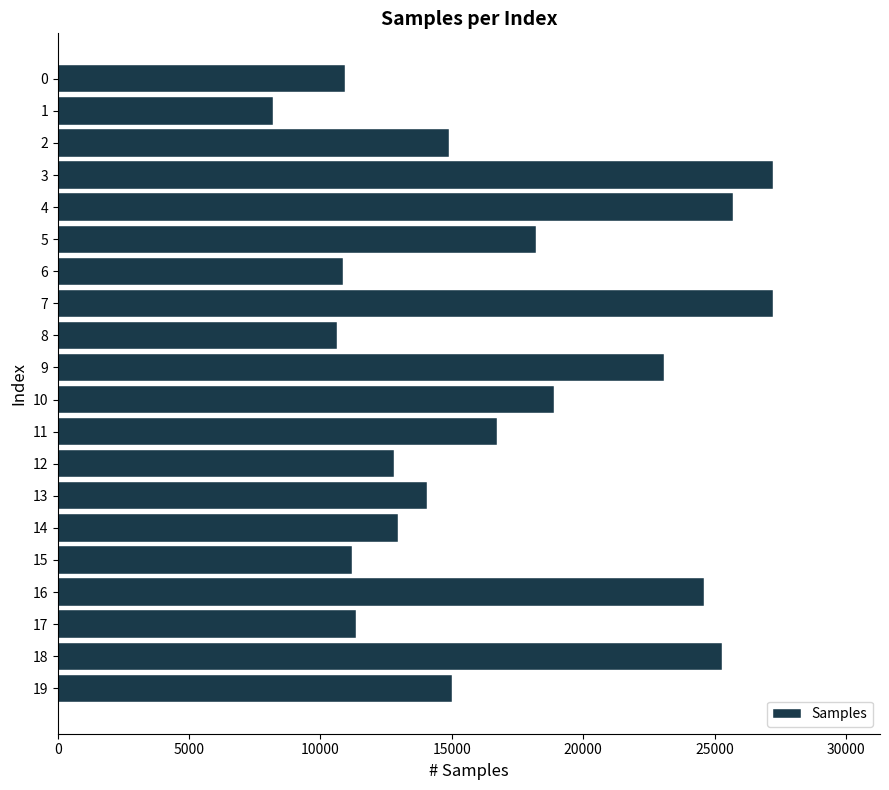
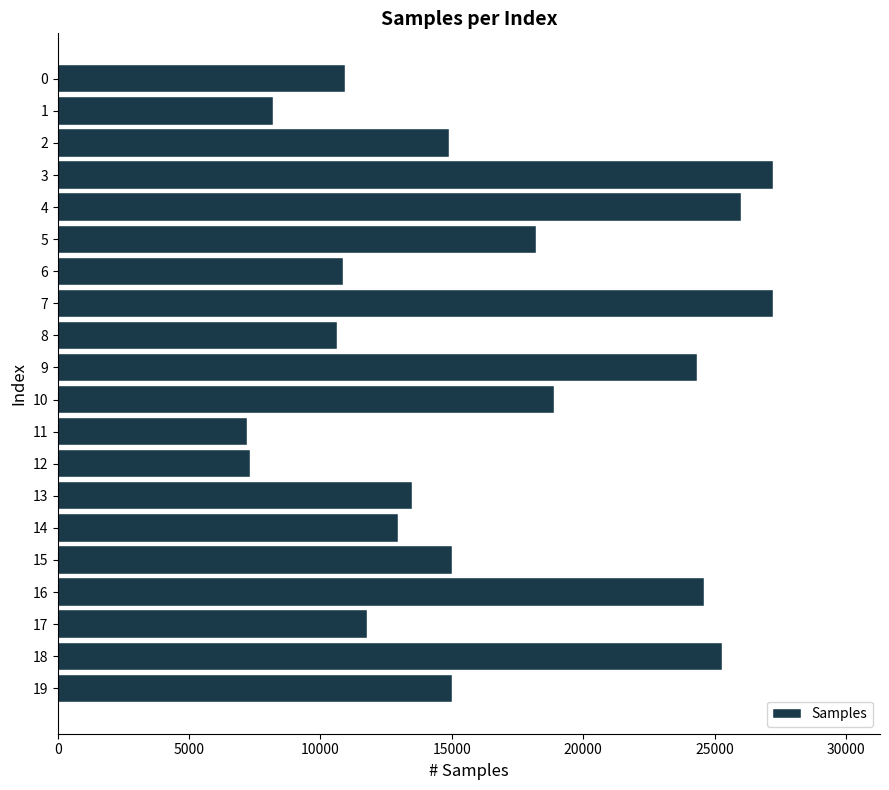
  {
    "0": 10900,
    "1": 8200,
    "2": 14900,
    "3": 27200,
-   "4": 25700,
+   "4": 26000,
    "5": 18200,
    "6": 10800,
    "7": 27200,
    "8": 10600,
-   "9": 23100,
+   "9": 24300,
    "10": 18900,
-   "11": 16700,
-   "12": 12800,
-   "13": 14100,
+   "11": 7200,
+   "12": 7300,
+   "13": 13500,
    "14": 12900,
-   "15": 11200,
+   "15": 15000,
    "16": 24600,
-   "17": 11300,
+   "17": 11800,
    "18": 25300,
    "19": 15000
  }
